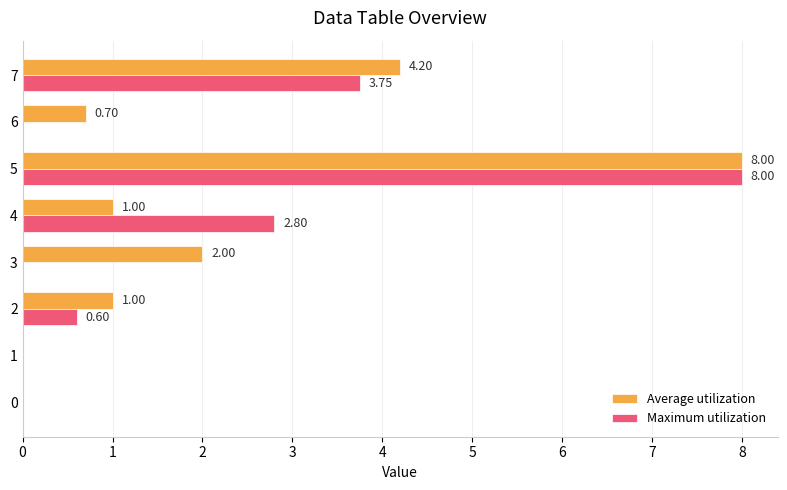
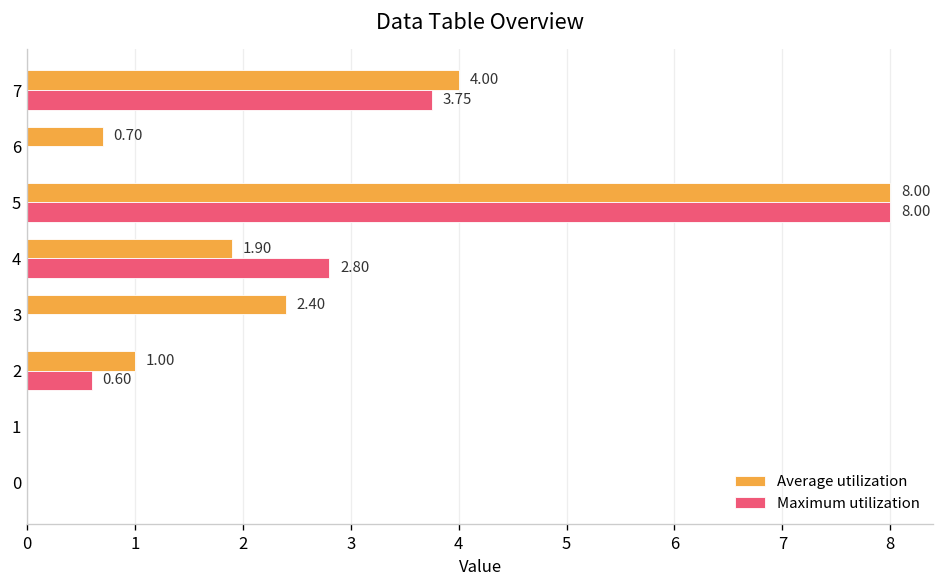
  {
    "Average utilization": {
-     "7": 4.20,
+     "7": 4.00,
      "6": 0.70,
      "5": 8.00,
-     "4": 1.00,
-     "3": 2.00,
+     "4": 1.90,
+     "3": 2.40,
      "2": 1.00
    },
    "Maximum utilization": {
      "7": 3.75,
      "5": 8.00,
      "4": 2.80,
      "2": 0.60
    }
  }
